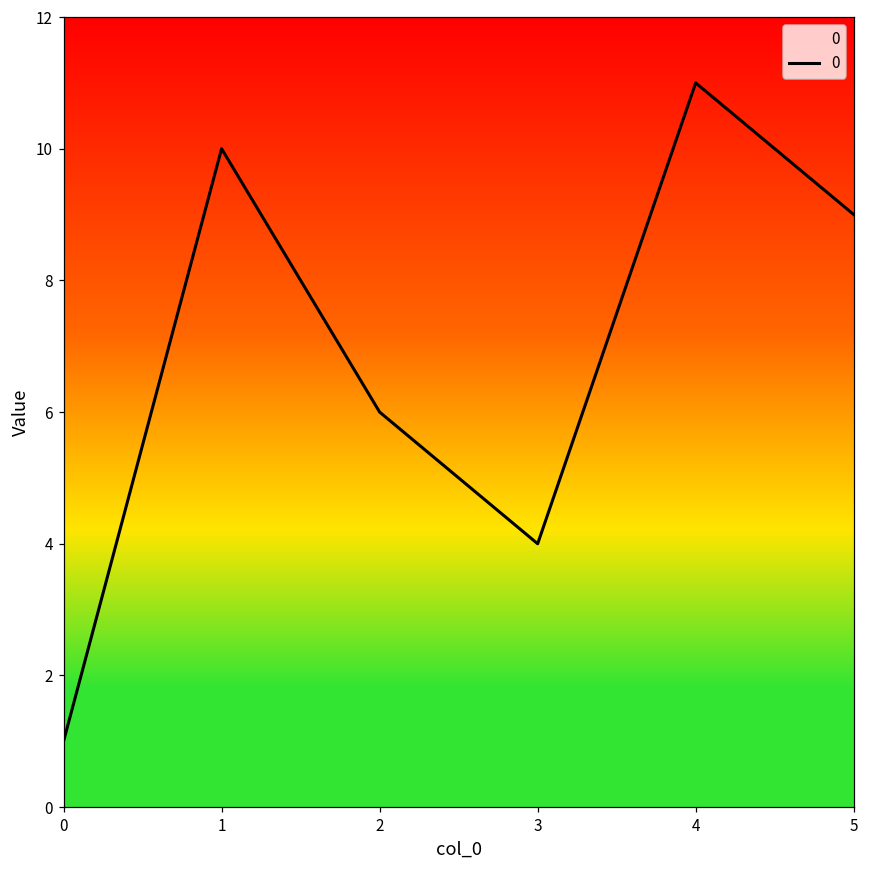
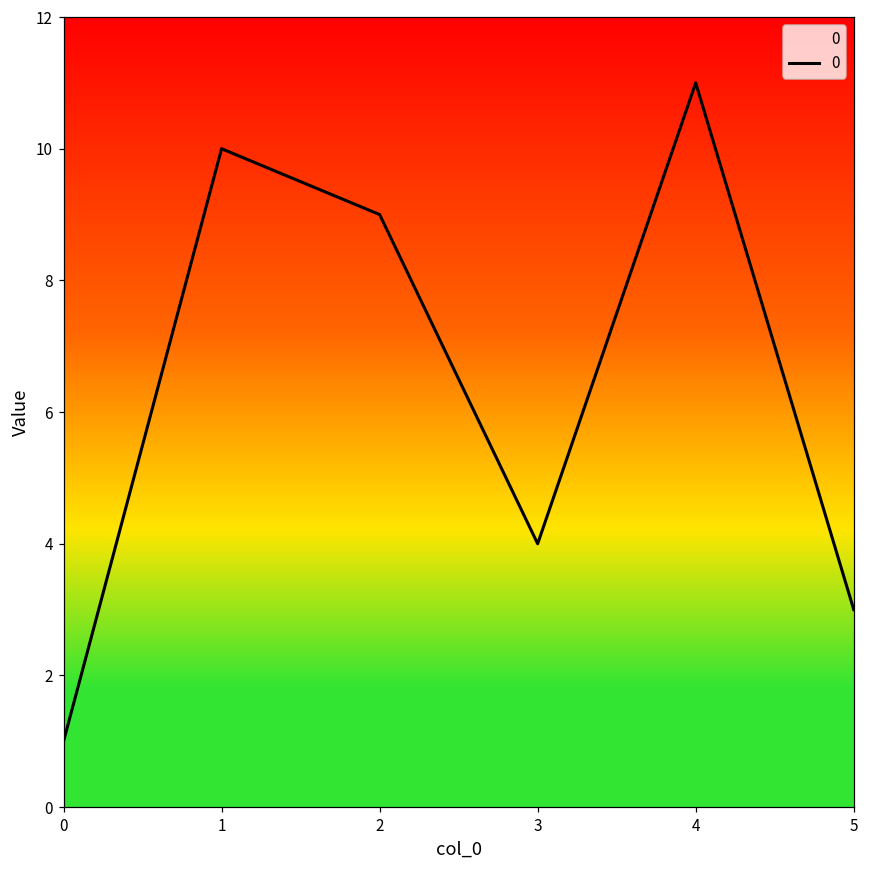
  {
    "0": 1,
    "1": 10,
-   "2": 6,
+   "2": 9,
    "3": 4,
    "4": 11,
-   "5": 9
+   "5": 3
  }
